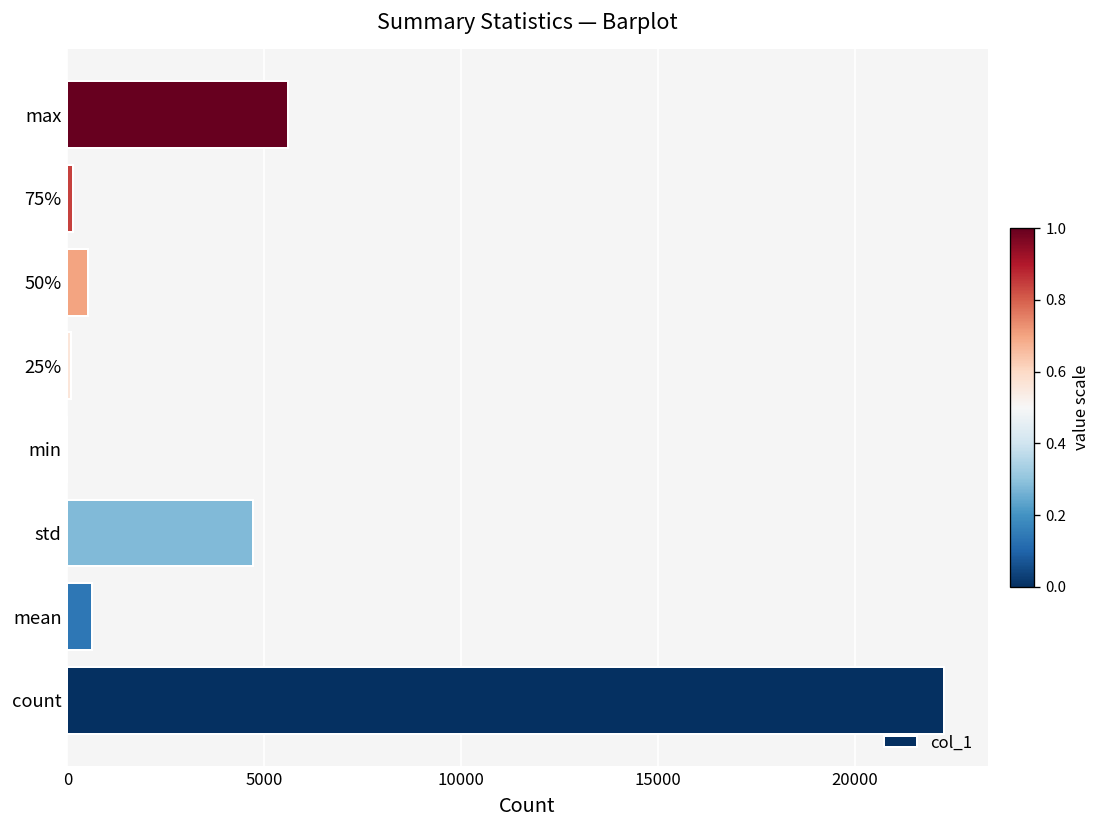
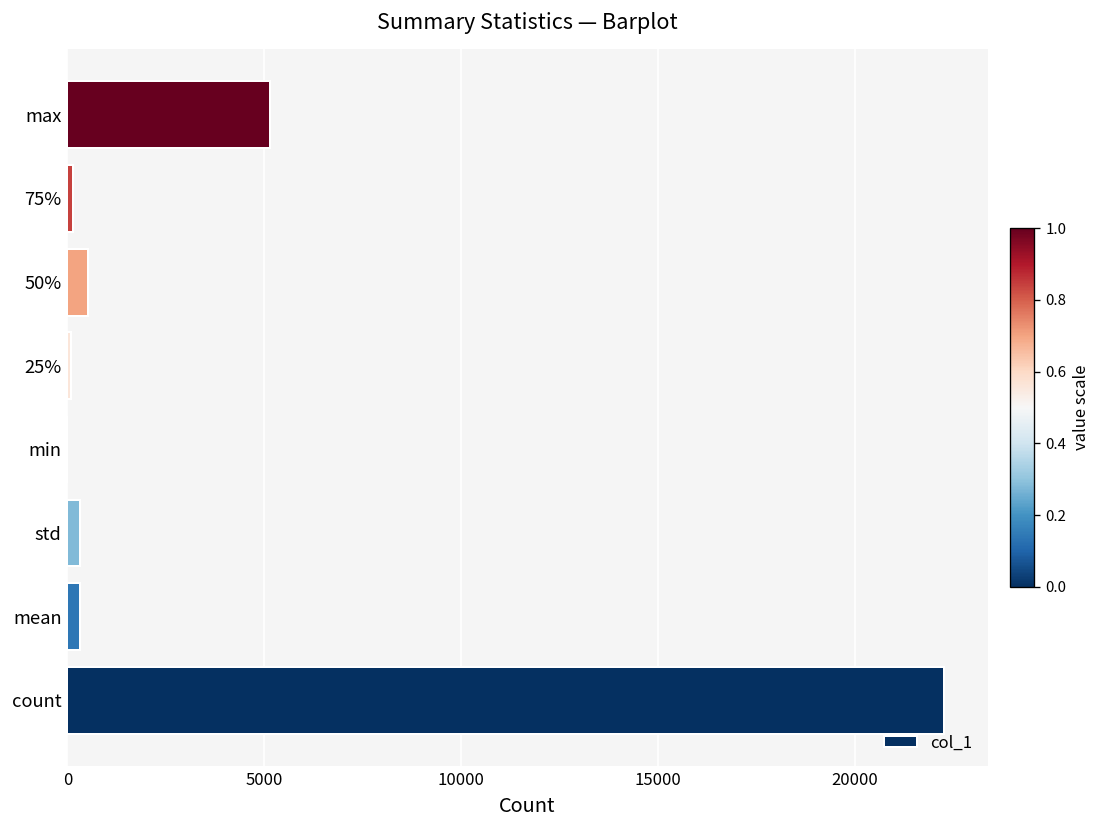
  {
-   "max": 5600,
+   "max": 5200,
    "75%": 200,
    "50%": 500,
    "25%": 100,
-   "std": 4700,
-   "mean": 600,
+   "std": 300,
+   "mean": 300,
    "count": 22300
  }
